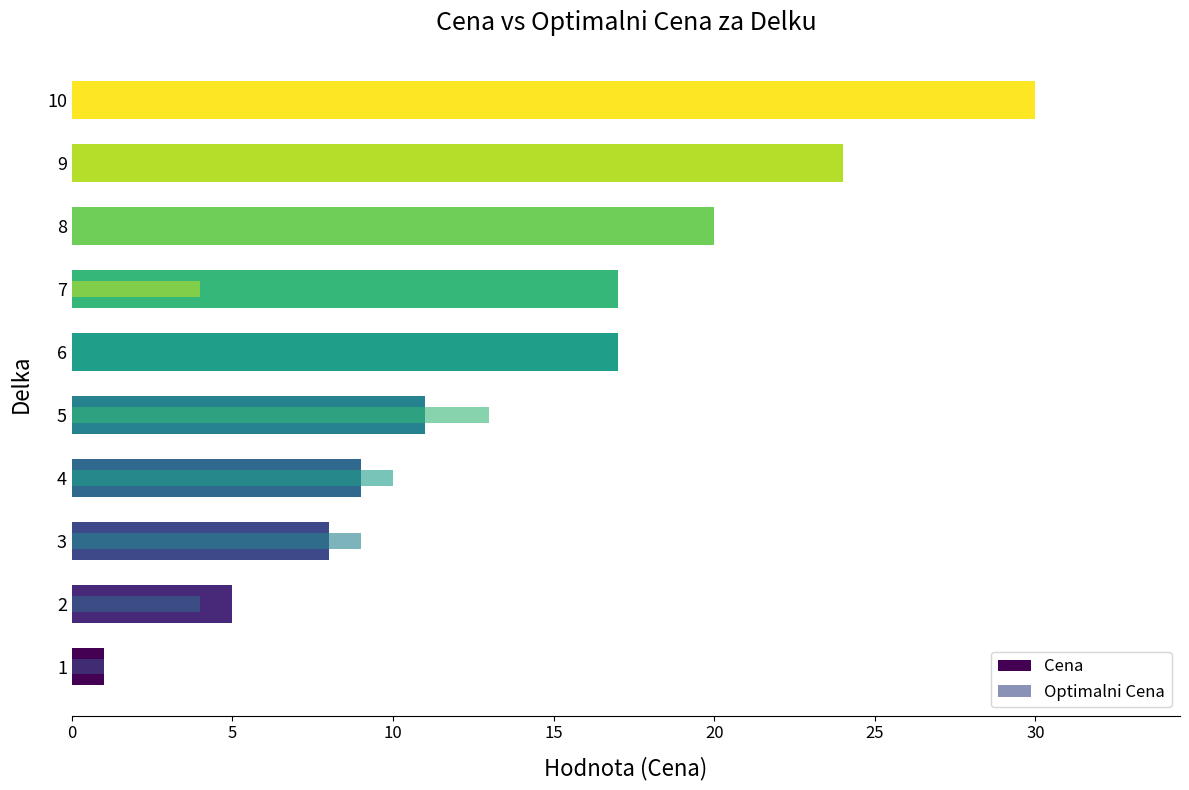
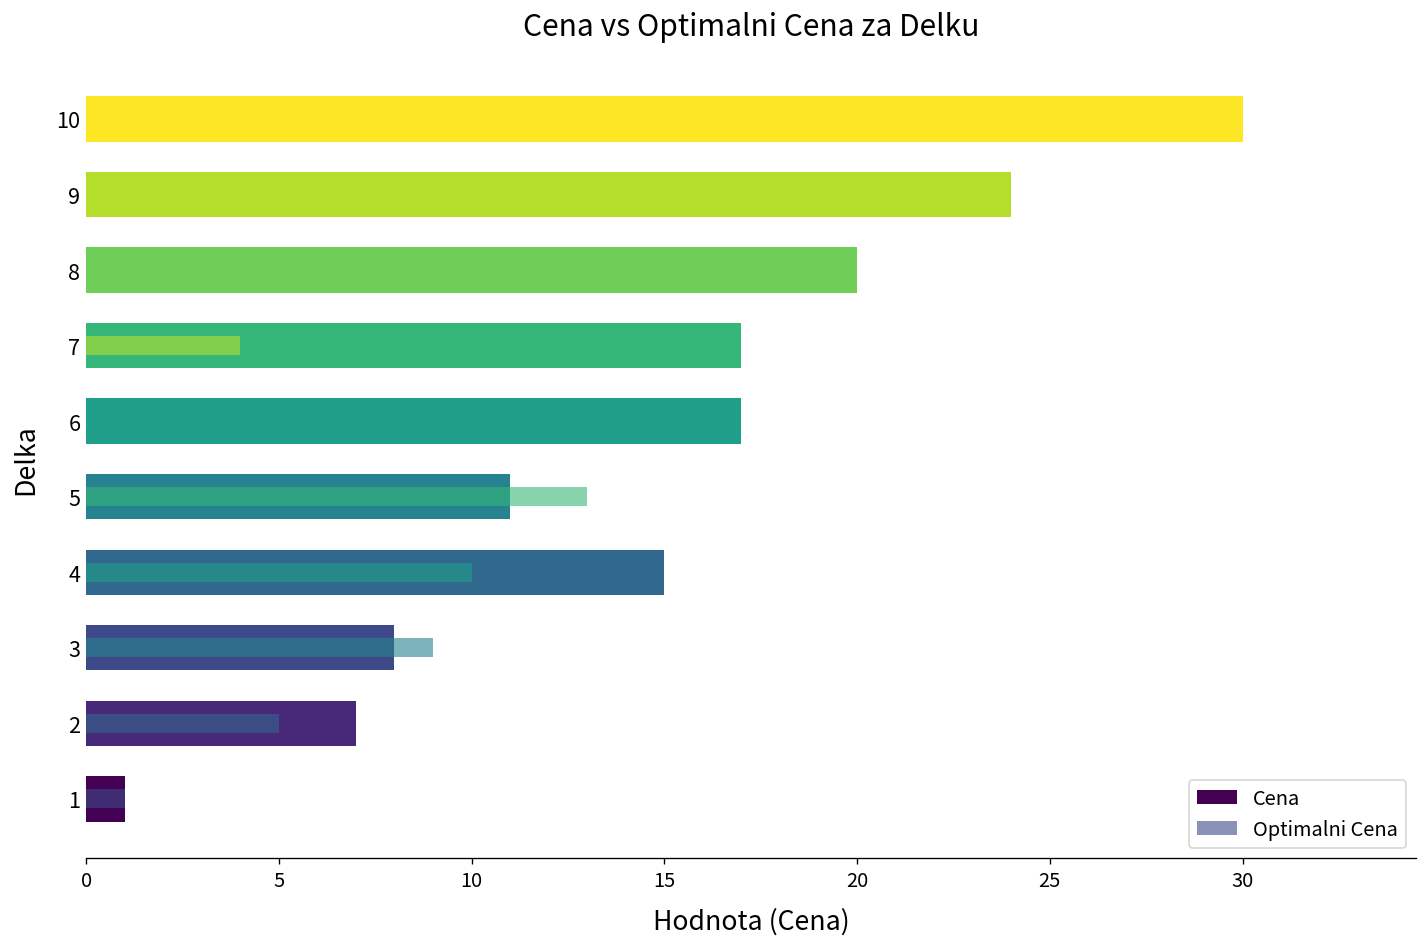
  {
    "Cena": {
      "10": 30,
      "9": 24,
      "8": 20,
      "7": 17,
      "6": 17,
-     "4": 9,
-     "2": 5,
+     "4": 15,
+     "2": 7,
      "1": 1
    },
    "Optimalni Cena": {
      "10": 0,
      "9": 0,
      "8": 0,
      "6": 0,
      "5": 13,
      "3": 9,
-     "2": 4,
+     "2": 5,
      "1": 1
    }
  }
